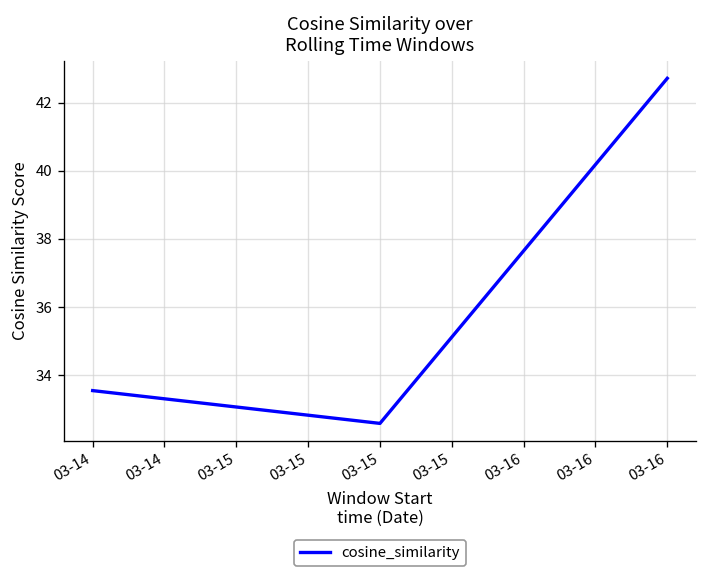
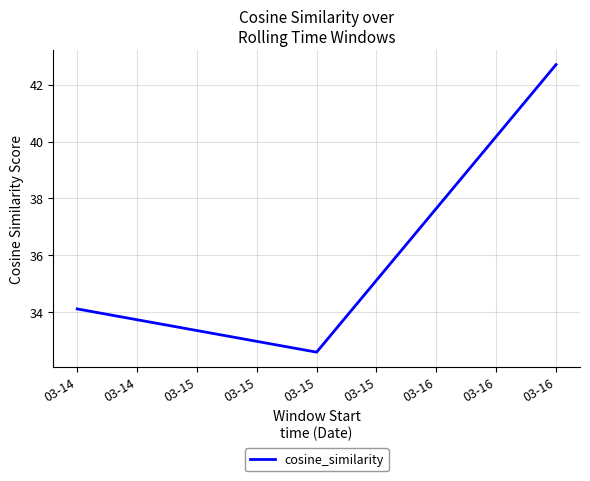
  {
-   "03-14": 33.5,
+   "03-14": 34.1,
    "03-15": 32.6,
    "03-16": 42.7
  }
